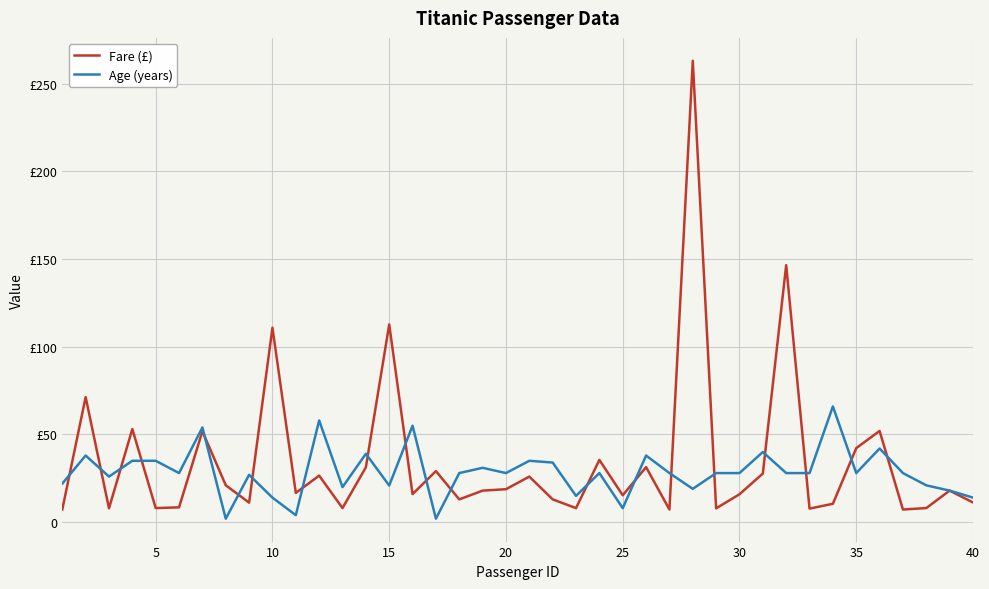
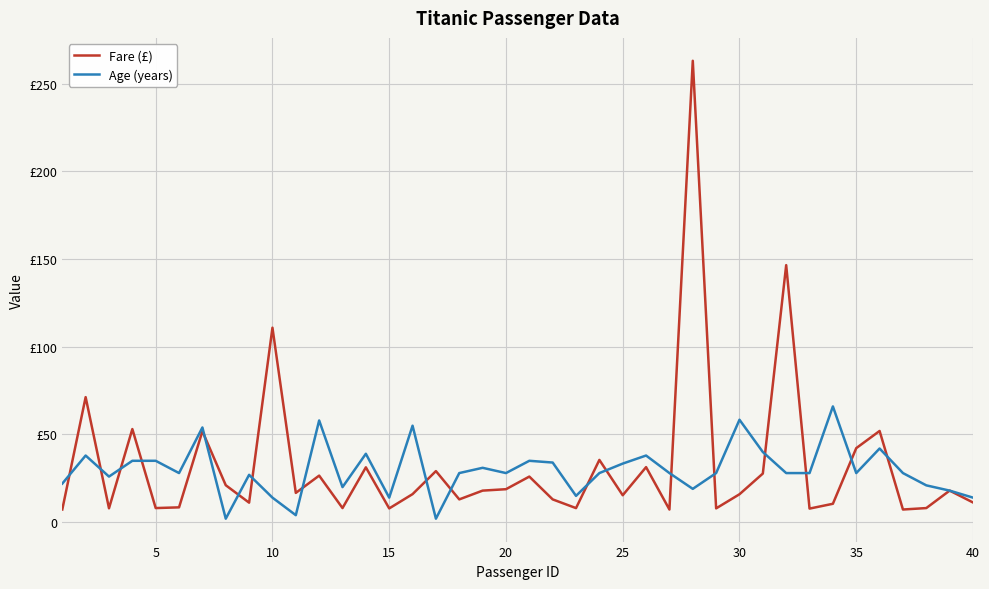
  {
    "Fare (£)": {
      "5": "£8",
      "10": "£111",
-     "15": "£113",
+     "15": "£8",
      "20": "£19",
      "25": "£15",
      "30": "£16",
      "35": "£42",
      "40": "£11"
    },
    "Age (years)": {
      "5": "£35",
      "10": "£14",
-     "15": "£21",
+     "15": "£14",
      "20": "£28",
-     "25": "£8",
-     "30": "£28",
+     "25": "£33",
+     "30": "£58",
      "35": "£28",
      "40": "£14"
    }
  }
